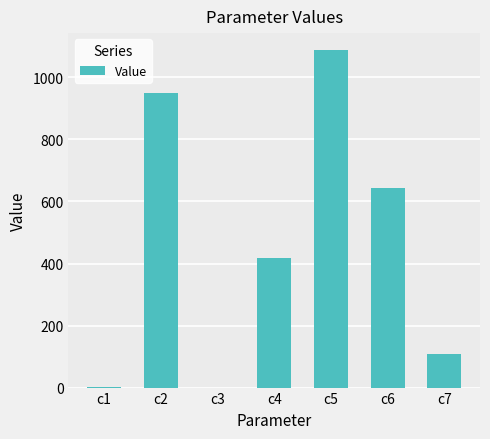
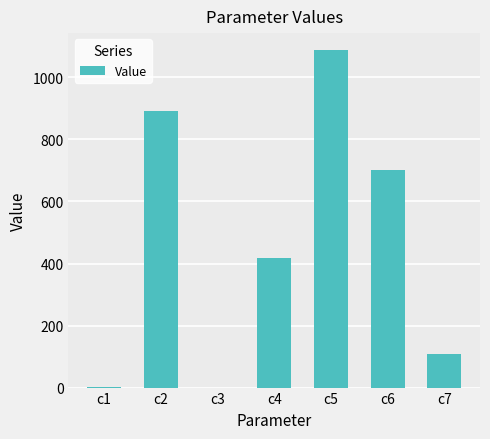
  {
-   "c2": 950,
+   "c2": 890,
    "c4": 420,
    "c5": 1090,
-   "c6": 640,
+   "c6": 700,
    "c7": 110
  }
